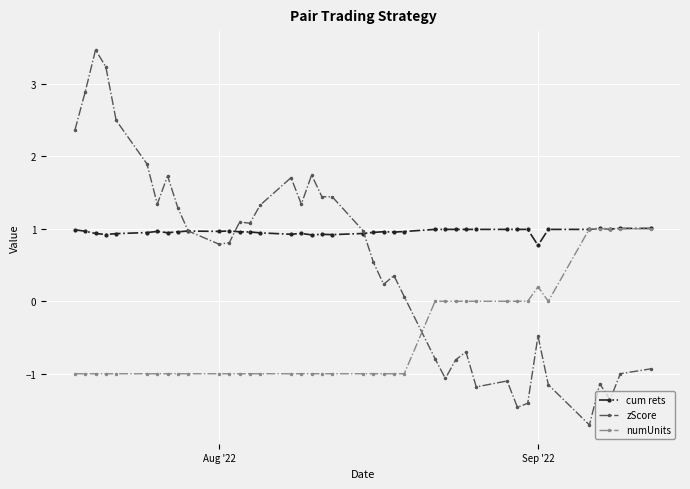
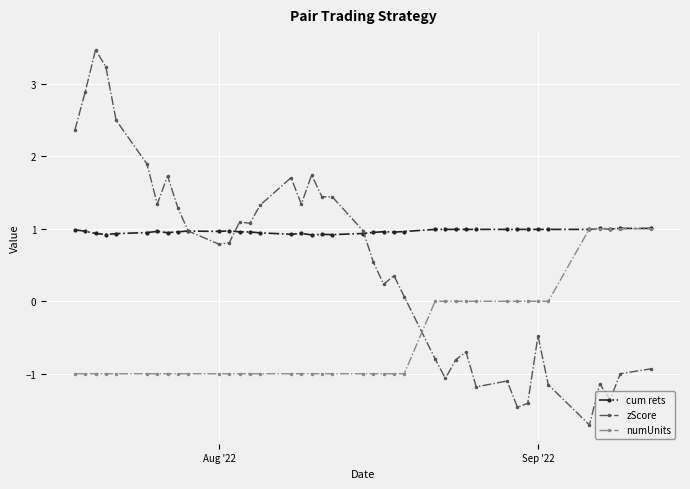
  {
    "cum rets": {
      "Aug '22": 1.0,
-     "Sep '22": 0.8
+     "Sep '22": 1.0
    },
    "zScore": {
      "Aug '22": 0.8,
      "Sep '22": -0.5
    },
    "numUnits": {
      "Aug '22": -1.0,
-     "Sep '22": 0.2
+     "Sep '22": 0.0
    }
  }
